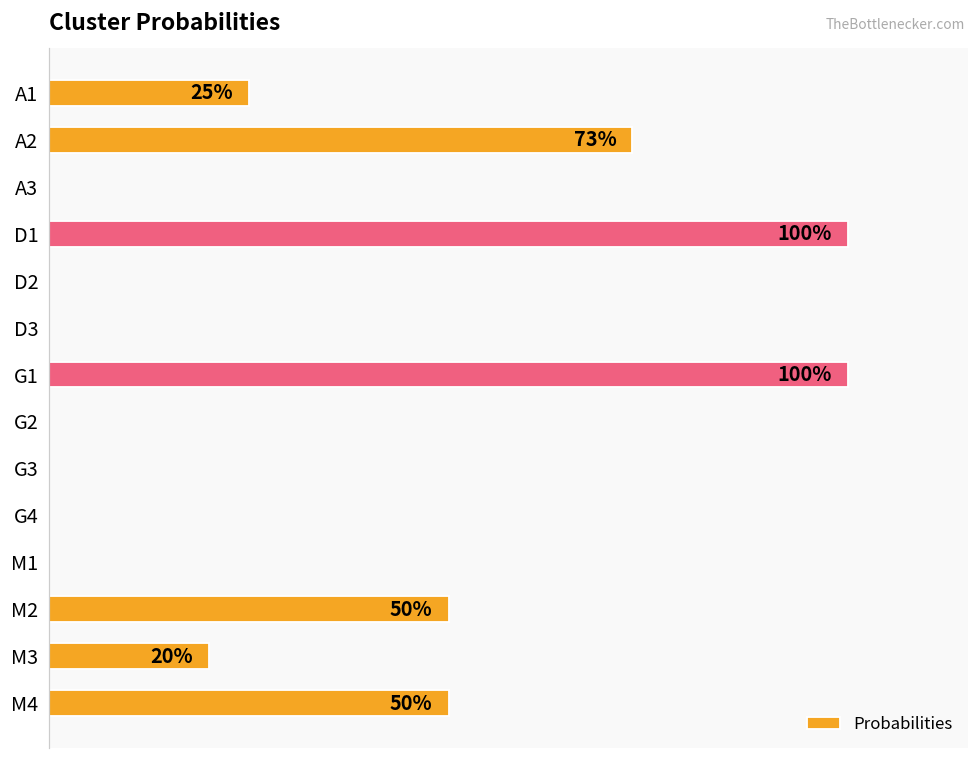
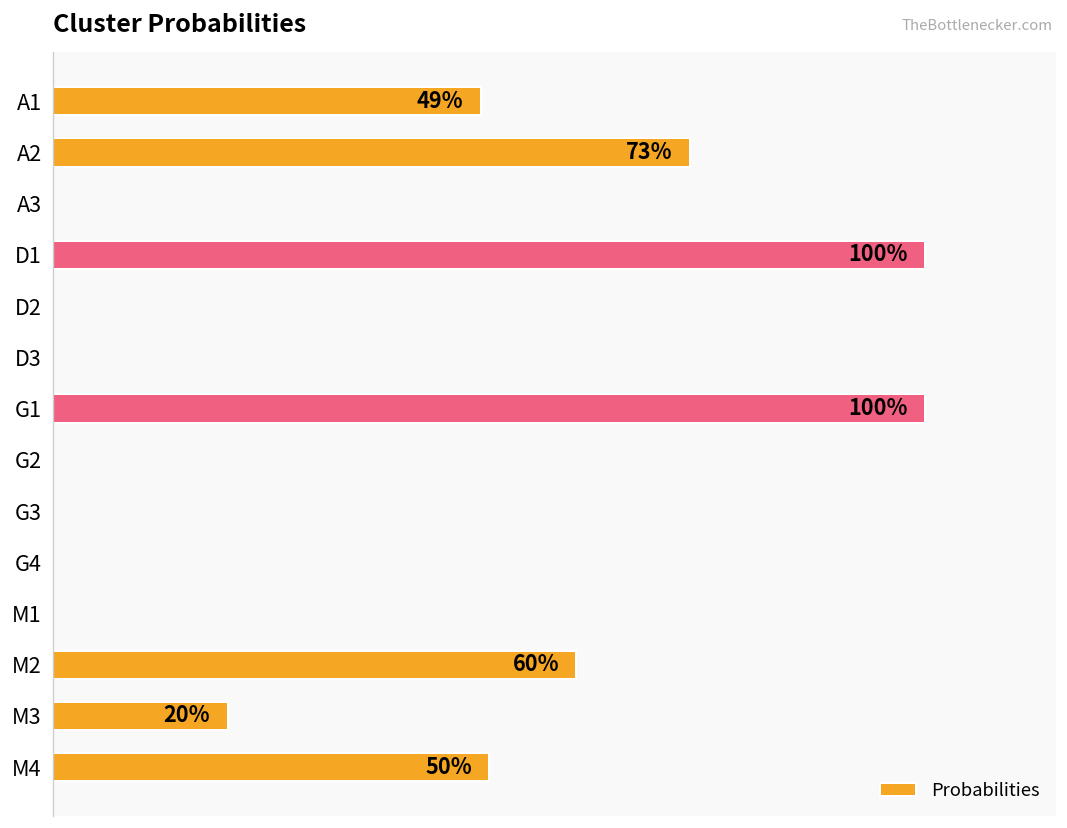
  {
-   "A1": "25%",
+   "A1": "49%",
    "A2": "73%",
    "D1": "100%",
    "G1": "100%",
-   "M2": "50%",
+   "M2": "60%",
    "M3": "20%",
    "M4": "50%"
  }
